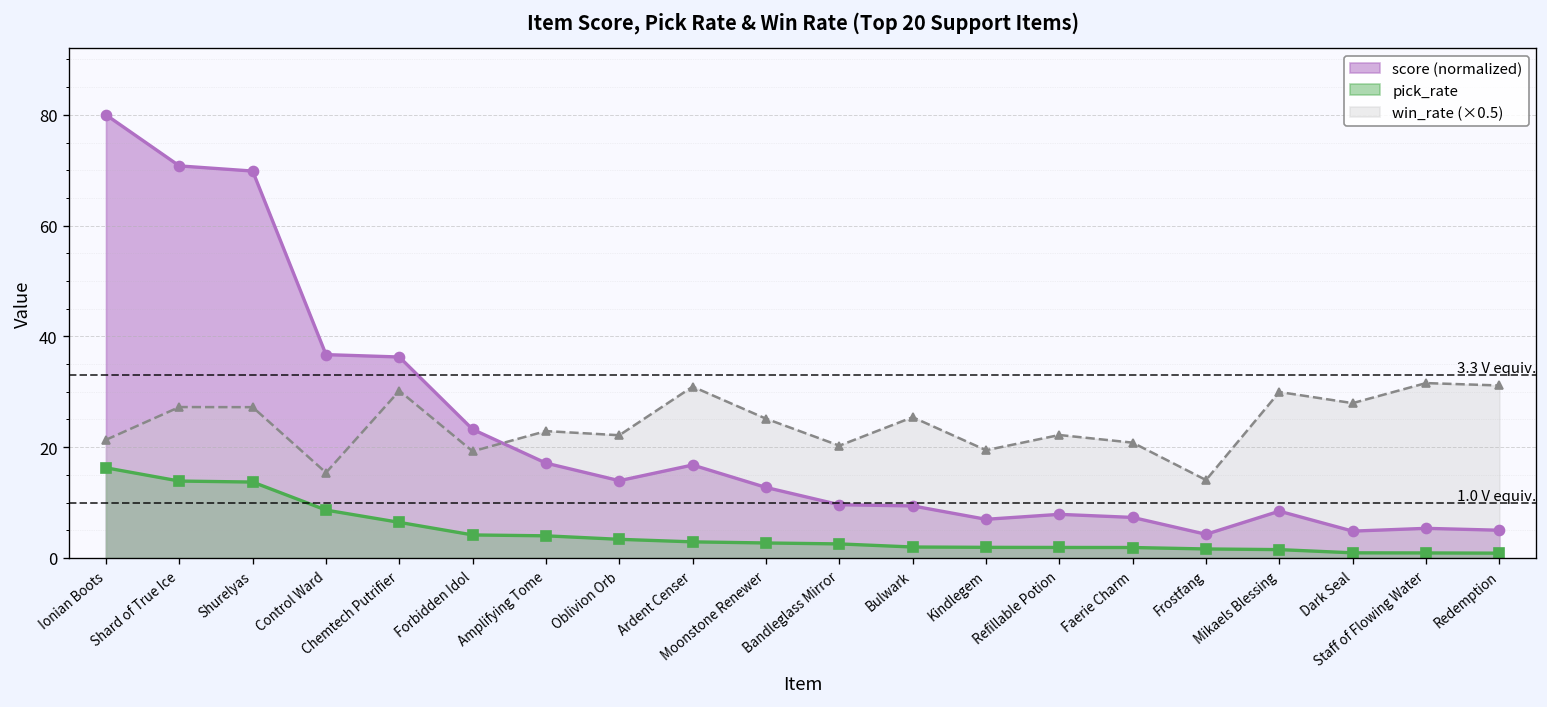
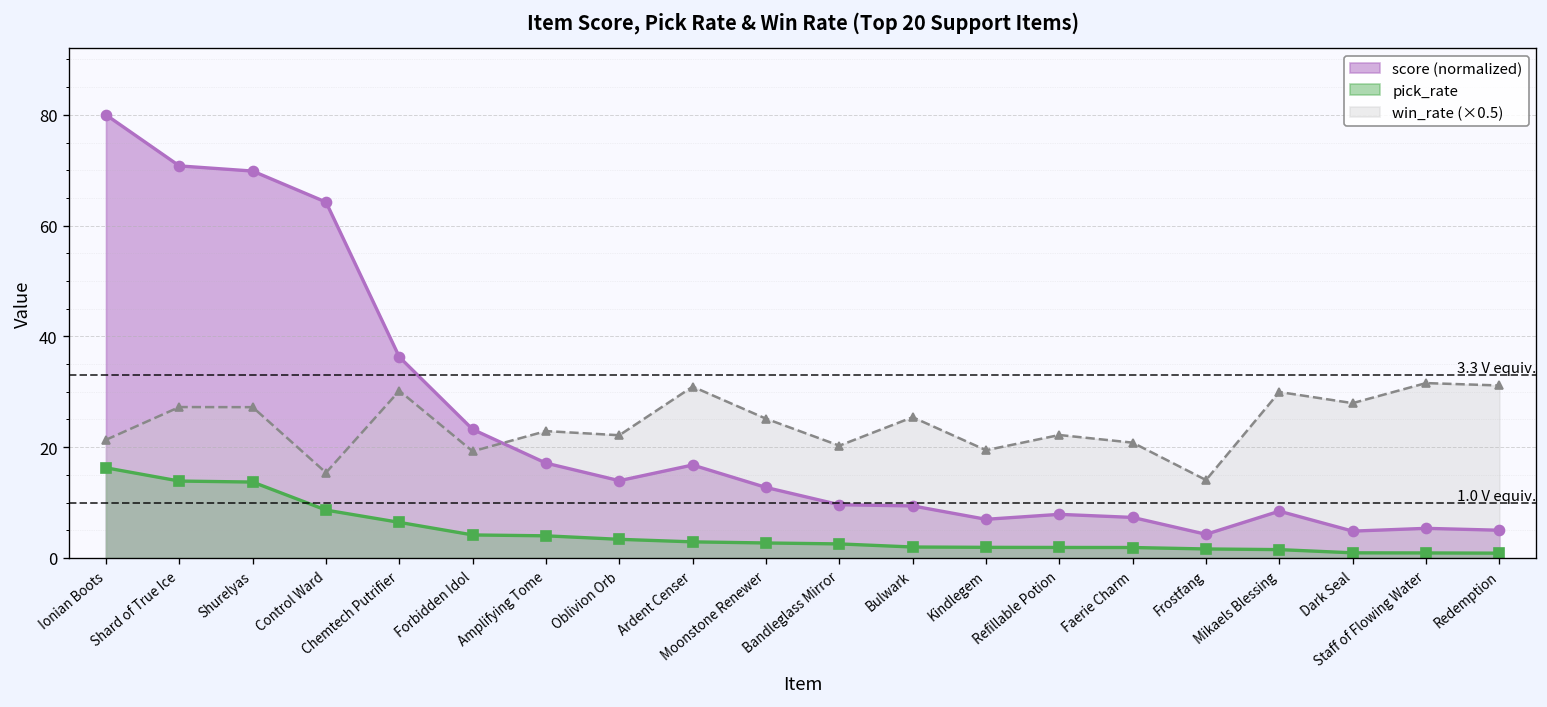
  {
    "score (normalized)": {
      "Ionian Boots": 80,
      "Shard of True Ice": 71,
      "Shurelyas": 70,
-     "Control Ward": 37,
+     "Control Ward": 64,
      "Chemtech Putrifier": 36,
      "Forbidden Idol": 23,
      "Amplifying Tome": 17,
      "Oblivion Orb": 14,
      "Ardent Censer": 17,
      "Moonstone Renewer": 13,
      "Bandleglass Mirror": 10,
      "Bulwark": 9,
      "Kindlegem": 7,
      "Refillable Potion": 8,
      "Faerie Charm": 7,
      "Frostfang": 4,
      "Mikaels Blessing": 8,
      "Dark Seal": 5,
      "Staff of Flowing Water": 5
    },
    "pick_rate": {
      "Ionian Boots": 16,
      "Shard of True Ice": 14,
      "Shurelyas": 14,
      "Control Ward": 9,
      "Chemtech Putrifier": 6,
      "Forbidden Idol": 4,
      "Amplifying Tome": 4,
      "Oblivion Orb": 3,
      "Ardent Censer": 3,
      "Moonstone Renewer": 3,
      "Bandleglass Mirror": 3,
      "Bulwark": 2,
      "Kindlegem": 2,
      "Refillable Potion": 2,
      "Faerie Charm": 2,
      "Frostfang": 2,
      "Mikaels Blessing": 2,
      "Dark Seal": 1,
      "Staff of Flowing Water": 1,
      "Redemption": 1
    },
    "win_rate (×0.5)": {
      "Ionian Boots": 21,
      "Shard of True Ice": 27,
      "Shurelyas": 27,
      "Control Ward": 15,
      "Chemtech Putrifier": 30,
      "Forbidden Idol": 19,
      "Amplifying Tome": 23,
      "Oblivion Orb": 22,
      "Ardent Censer": 31,
      "Moonstone Renewer": 25,
      "Bandleglass Mirror": 20,
      "Bulwark": 25,
      "Kindlegem": 19,
      "Refillable Potion": 22,
      "Faerie Charm": 21,
      "Frostfang": 14,
      "Mikaels Blessing": 30,
      "Dark Seal": 28,
      "Staff of Flowing Water": 32
    }
  }
